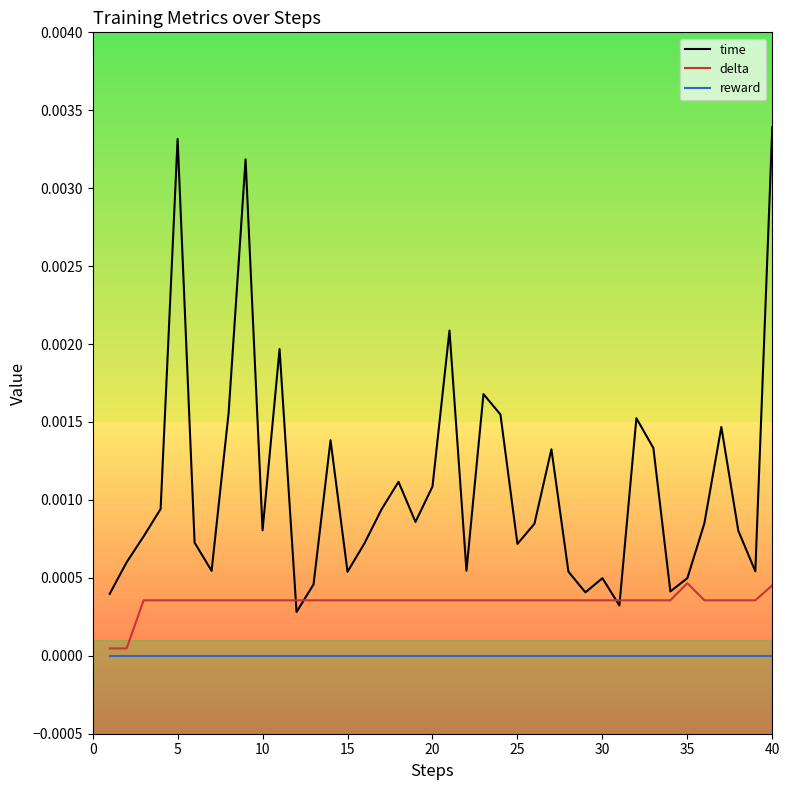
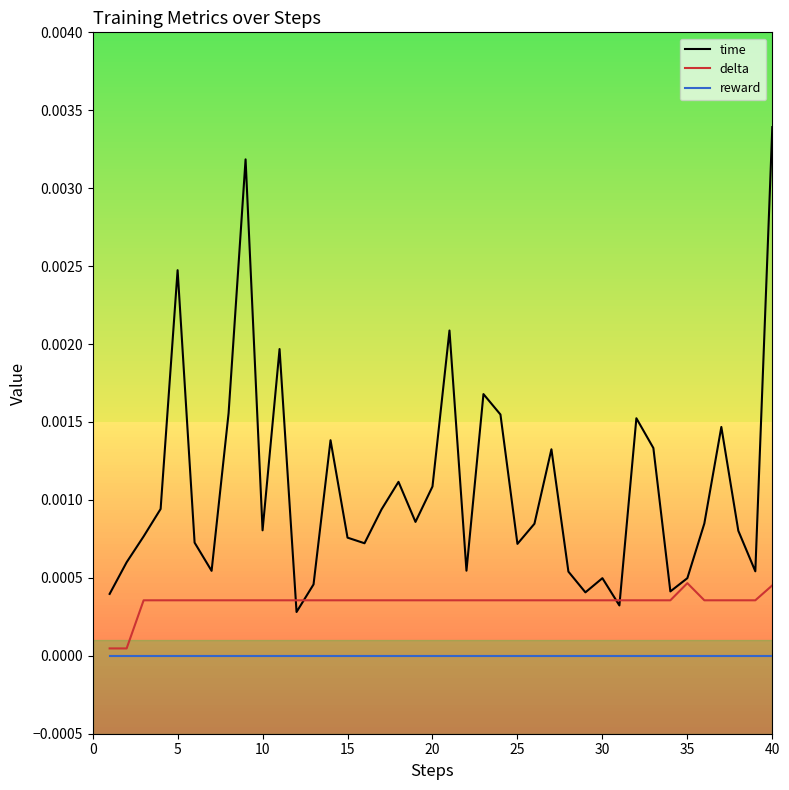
  {
    "time": {
-     "5": 0.00332,
+     "5": 0.00247,
      "10": 0.00081,
-     "15": 0.00054,
+     "15": 0.00076,
      "20": 0.00109,
      "25": 0.00072,
      "30": 0.00050,
      "35": 0.00050,
      "40": 0.00339
    },
    "delta": {
      "5": 0.00036,
      "10": 0.00036,
      "15": 0.00036,
      "20": 0.00036,
      "25": 0.00036,
      "30": 0.00036,
      "35": 0.00047,
      "40": 0.00045
    },
    "reward": {
      "5": 0.00000,
      "10": 0.00000,
      "15": 0.00000,
      "20": 0.00000,
      "25": 0.00000,
      "30": 0.00000,
      "35": 0.00000,
      "40": 0.00000
    }
  }
